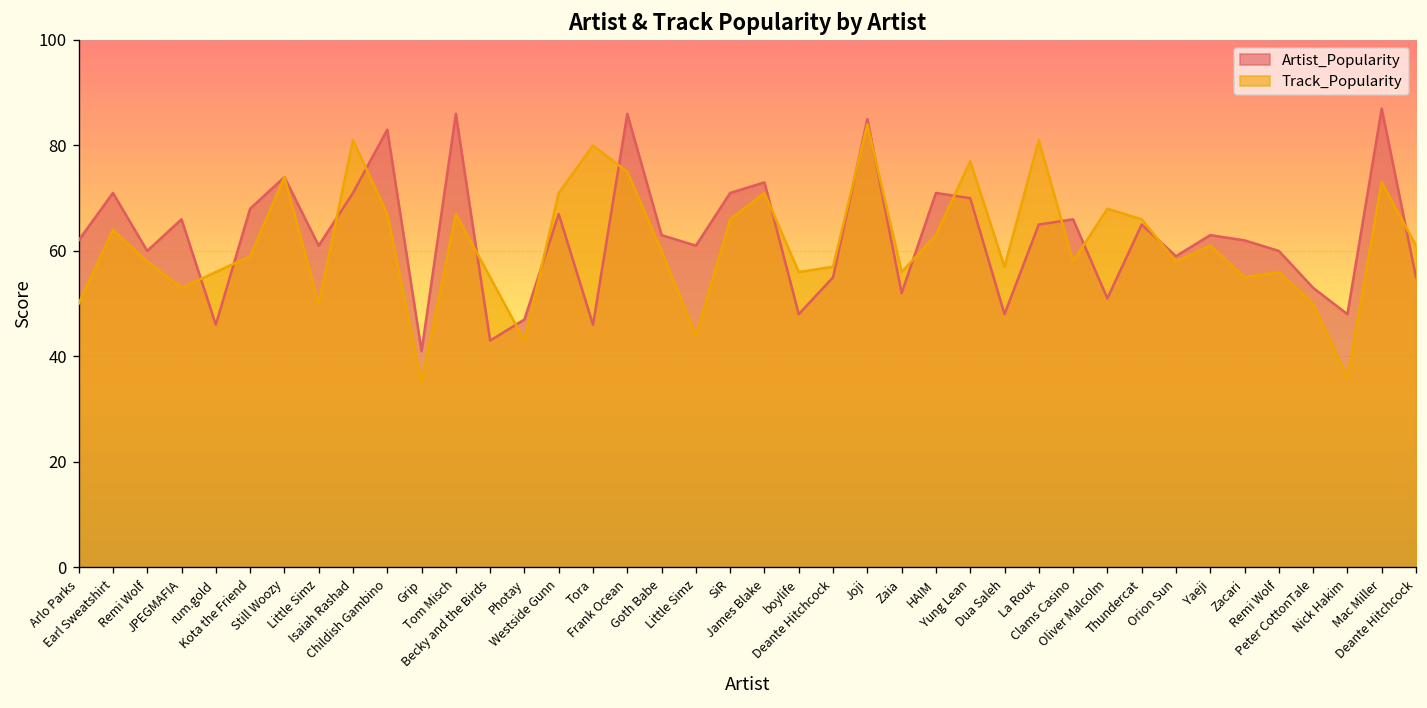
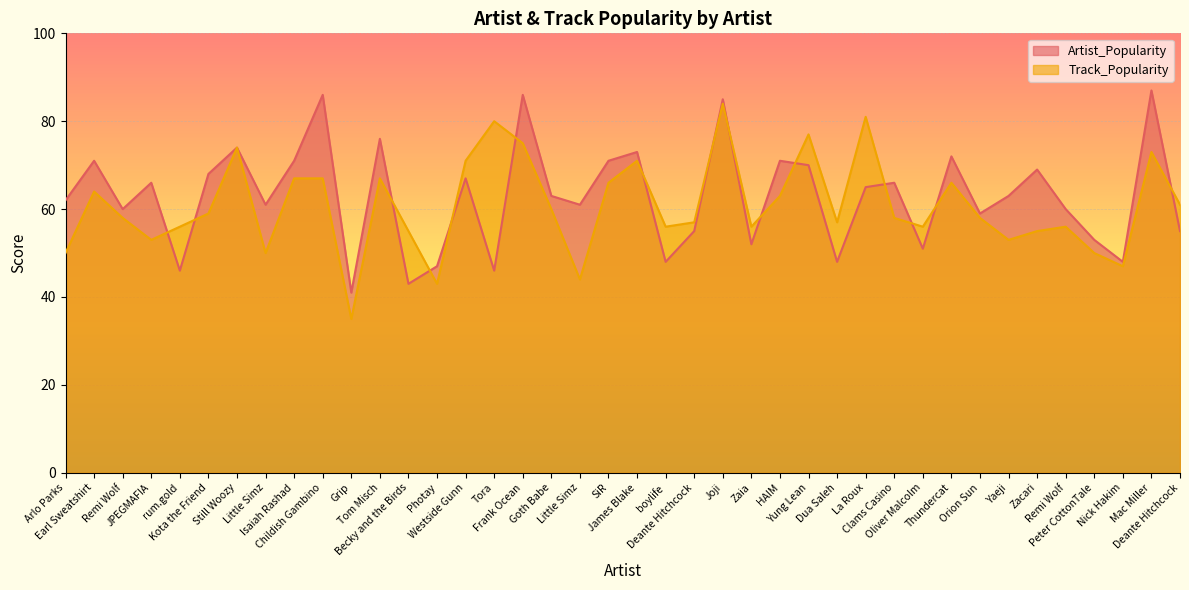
  {
    "Artist_Popularity": {
      "Arlo Parks": 62,
      "Earl Sweatshirt": 71,
      "JPEGMAFIA": 66,
      "rum.gold": 46,
      "Kota the Friend": 68,
      "Isaiah Rashad": 71,
-     "Childish Gambino": 83,
+     "Childish Gambino": 86,
      "Grip": 41,
-     "Tom Misch": 86,
+     "Tom Misch": 76,
      "Becky and the Birds": 43,
      "Photay": 47,
      "Westside Gunn": 67,
      "Tora": 46,
      "Frank Ocean": 86,
      "Goth Babe": 63,
      "SiR": 71,
      "James Blake": 73,
      "boylife": 48,
      "Joji": 85,
      "Zaia": 52,
      "HAIM": 71,
      "Yung Lean": 70,
      "Dua Saleh": 48,
      "La Roux": 65,
      "Clams Casino": 66,
      "Oliver Malcolm": 51,
-     "Thundercat": 65,
+     "Thundercat": 72,
      "Orion Sun": 59,
      "Yaeji": 63,
-     "Zacari": 62,
+     "Zacari": 69,
      "Peter CottonTale": 53,
      "Nick Hakim": 48,
      "Mac Miller": 87
    },
    "Track_Popularity": {
      "Arlo Parks": 50,
      "Earl Sweatshirt": 64,
      "JPEGMAFIA": 53,
      "rum.gold": 56,
      "Kota the Friend": 59,
-     "Isaiah Rashad": 81,
+     "Isaiah Rashad": 67,
      "Childish Gambino": 67,
      "Grip": 35,
      "Tom Misch": 67,
      "Becky and the Birds": 55,
      "Photay": 43,
      "Westside Gunn": 71,
      "Tora": 80,
      "Frank Ocean": 75,
      "Goth Babe": 60,
      "SiR": 66,
      "James Blake": 71,
      "boylife": 56,
      "Joji": 84,
      "Zaia": 56,
      "HAIM": 63,
      "Yung Lean": 77,
      "Dua Saleh": 57,
      "La Roux": 81,
      "Clams Casino": 58,
-     "Oliver Malcolm": 68,
+     "Oliver Malcolm": 56,
      "Thundercat": 66,
      "Orion Sun": 58,
-     "Yaeji": 61,
+     "Yaeji": 53,
      "Zacari": 55,
      "Peter CottonTale": 50,
-     "Nick Hakim": 36,
+     "Nick Hakim": 47,
      "Mac Miller": 73
    }
  }
